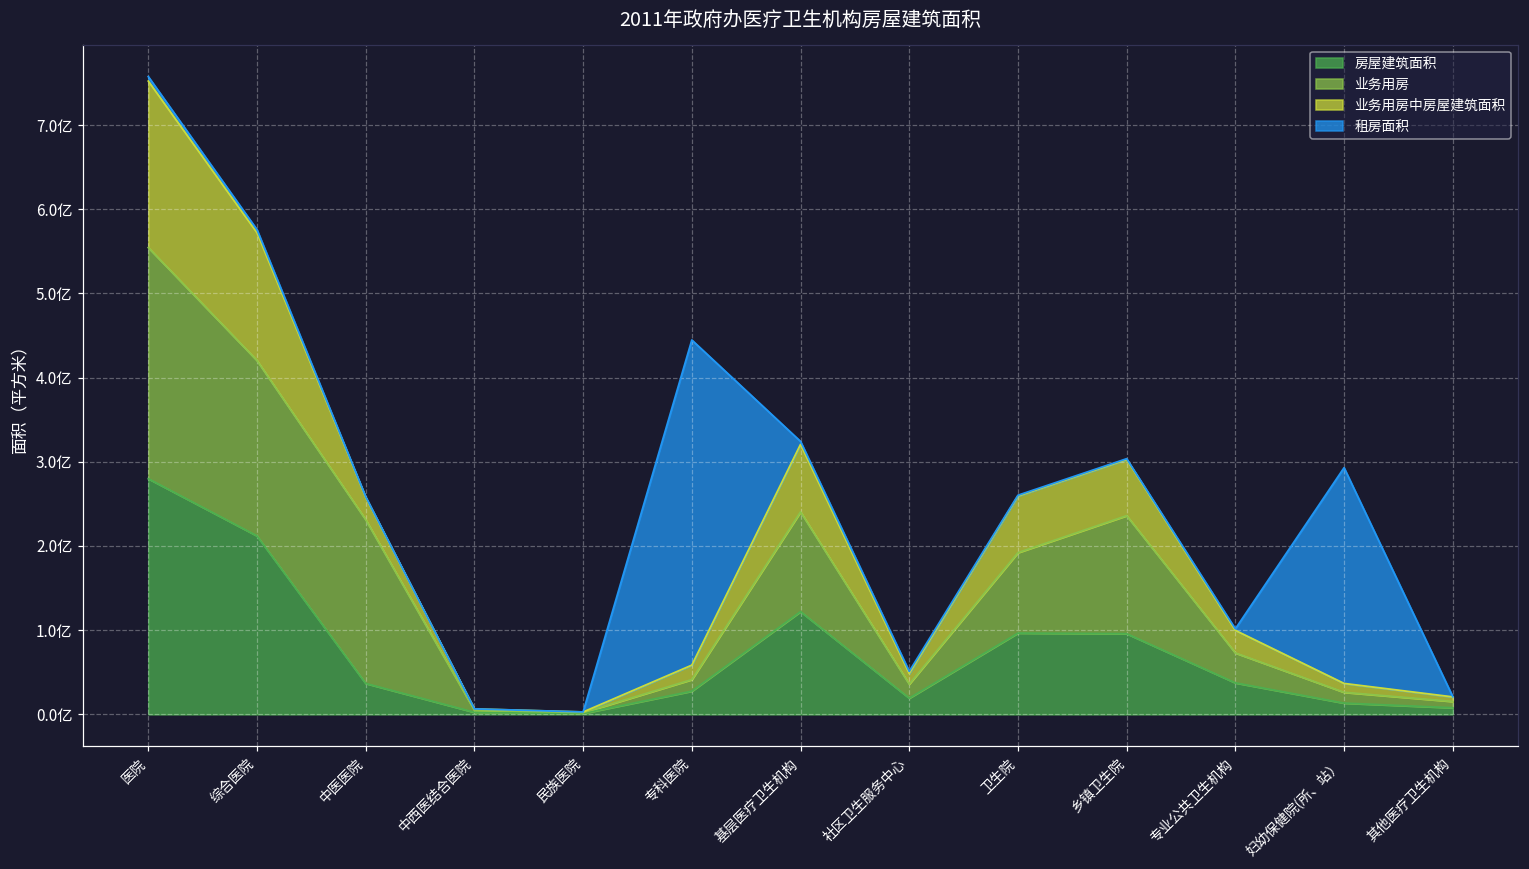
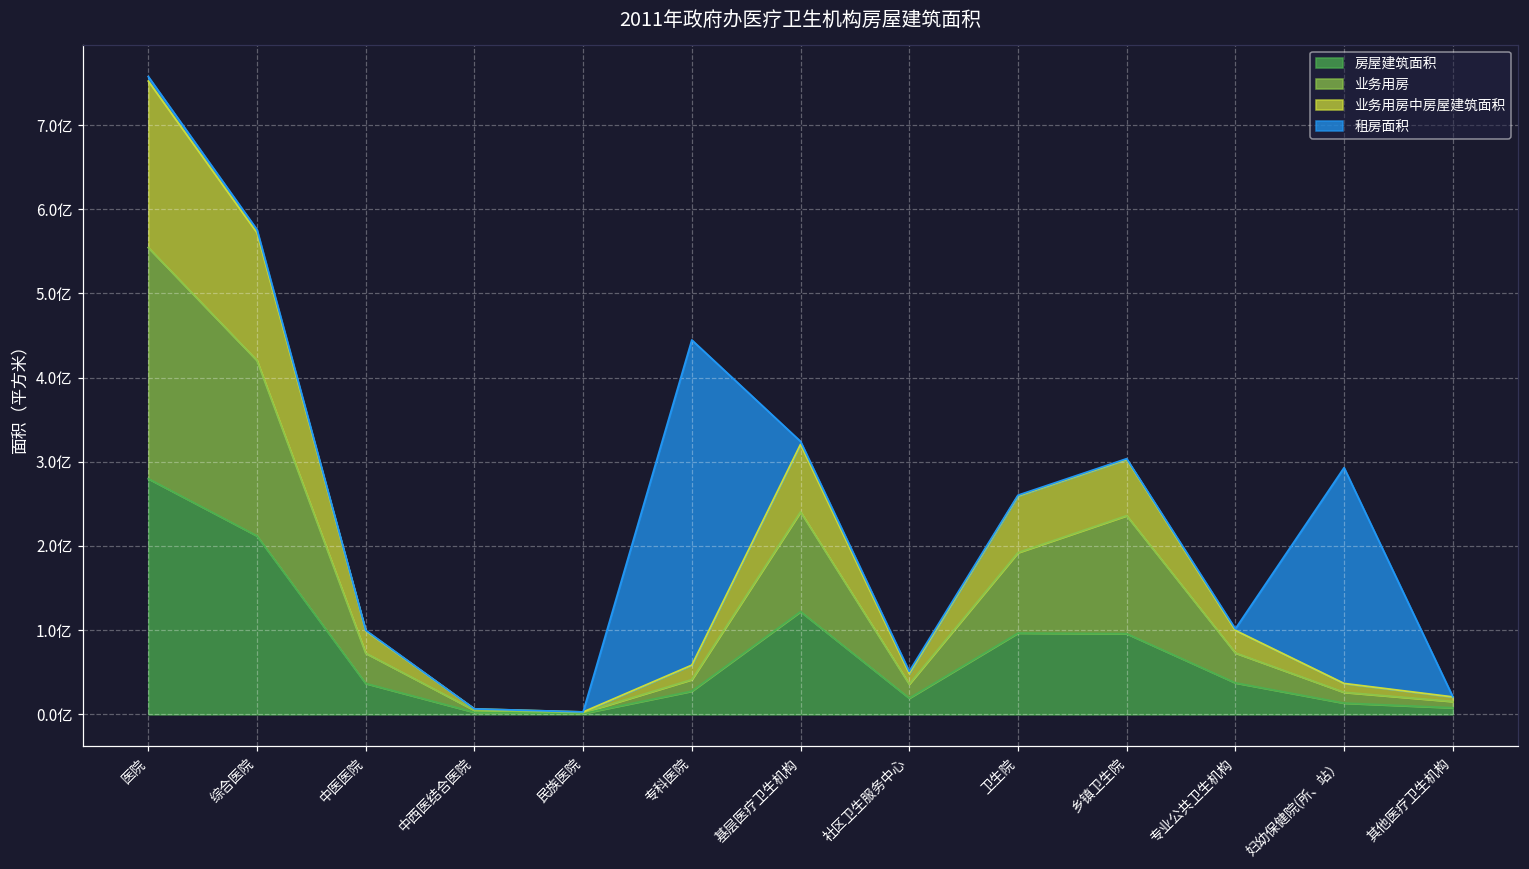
  {
    "房屋建筑面积": {
      "医院": "2.8亿",
      "综合医院": "2.1亿",
      "中医医院": "0.4亿",
      "专科医院": "0.3亿",
      "基层医疗卫生机构": "1.2亿",
      "社区卫生服务中心": "0.2亿",
      "卫生院": "1.0亿",
      "乡镇卫生院": "1.0亿",
      "专业公共卫生机构": "0.4亿",
      "妇幼保健院(所、站）": "0.1亿",
      "其他医疗卫生机构": "0.1亿"
    },
    "业务用房": {
      "医院": "2.7亿",
      "综合医院": "2.1亿",
-     "中医医院": "1.9亿",
+     "中医医院": "0.4亿",
      "专科医院": "0.1亿",
      "基层医疗卫生机构": "1.2亿",
      "社区卫生服务中心": "0.2亿",
      "卫生院": "1.0亿",
      "乡镇卫生院": "1.4亿",
      "专业公共卫生机构": "0.4亿",
      "妇幼保健院(所、站）": "0.1亿",
      "其他医疗卫生机构": "0.1亿"
    },
    "业务用房中房屋建筑面积": {
      "医院": "2.0亿",
      "综合医院": "1.5亿",
      "专科医院": "0.2亿",
      "基层医疗卫生机构": "0.8亿",
      "妇幼保健院(所、站）": "0.1亿"
    },
    "租房面积": {
      "医院": "0.1亿",
      "综合医院": "0.0亿",
      "专科医院": "3.9亿",
      "基层医疗卫生机构": "0.0亿",
      "妇幼保健院(所、站）": "2.6亿"
    }
  }
